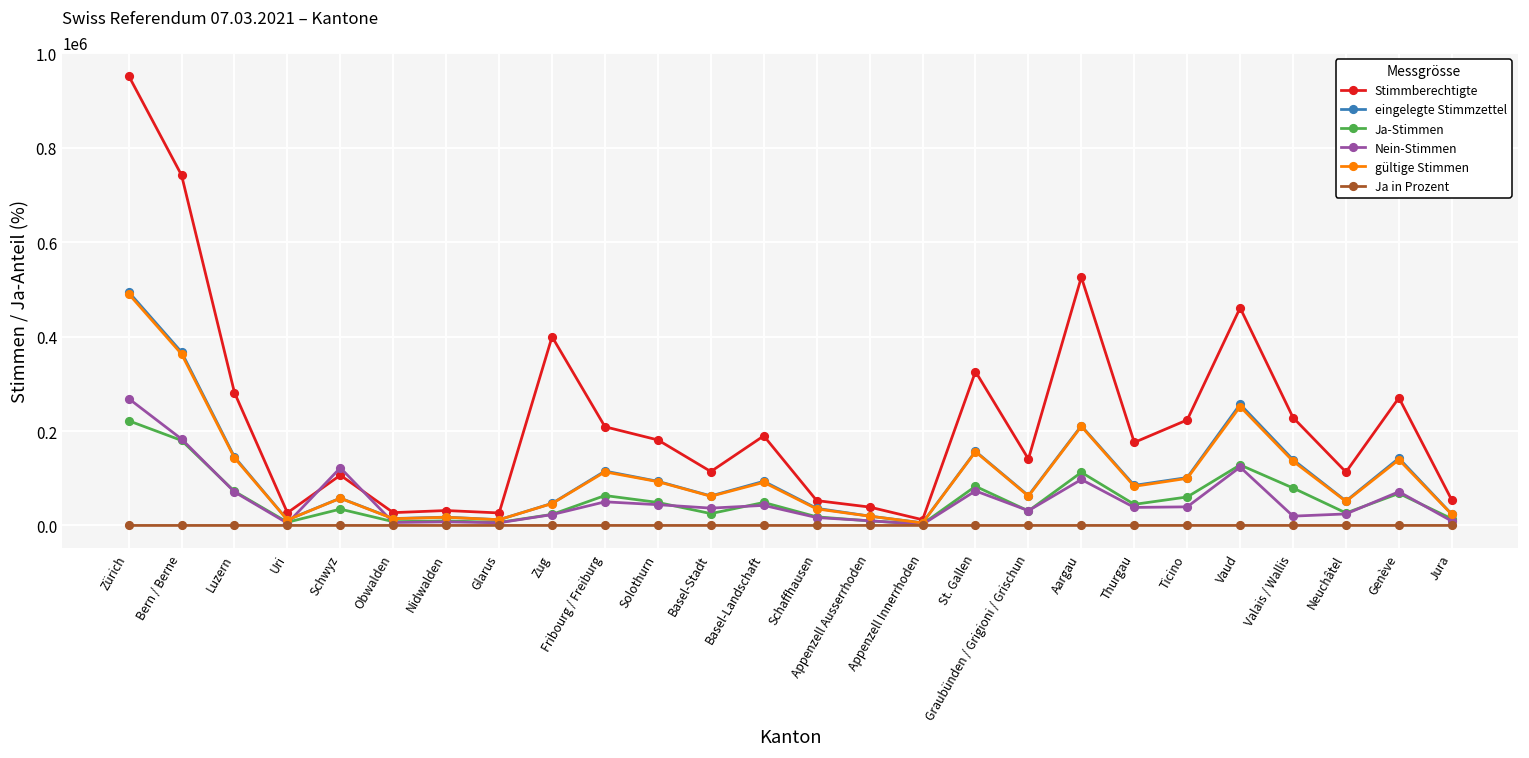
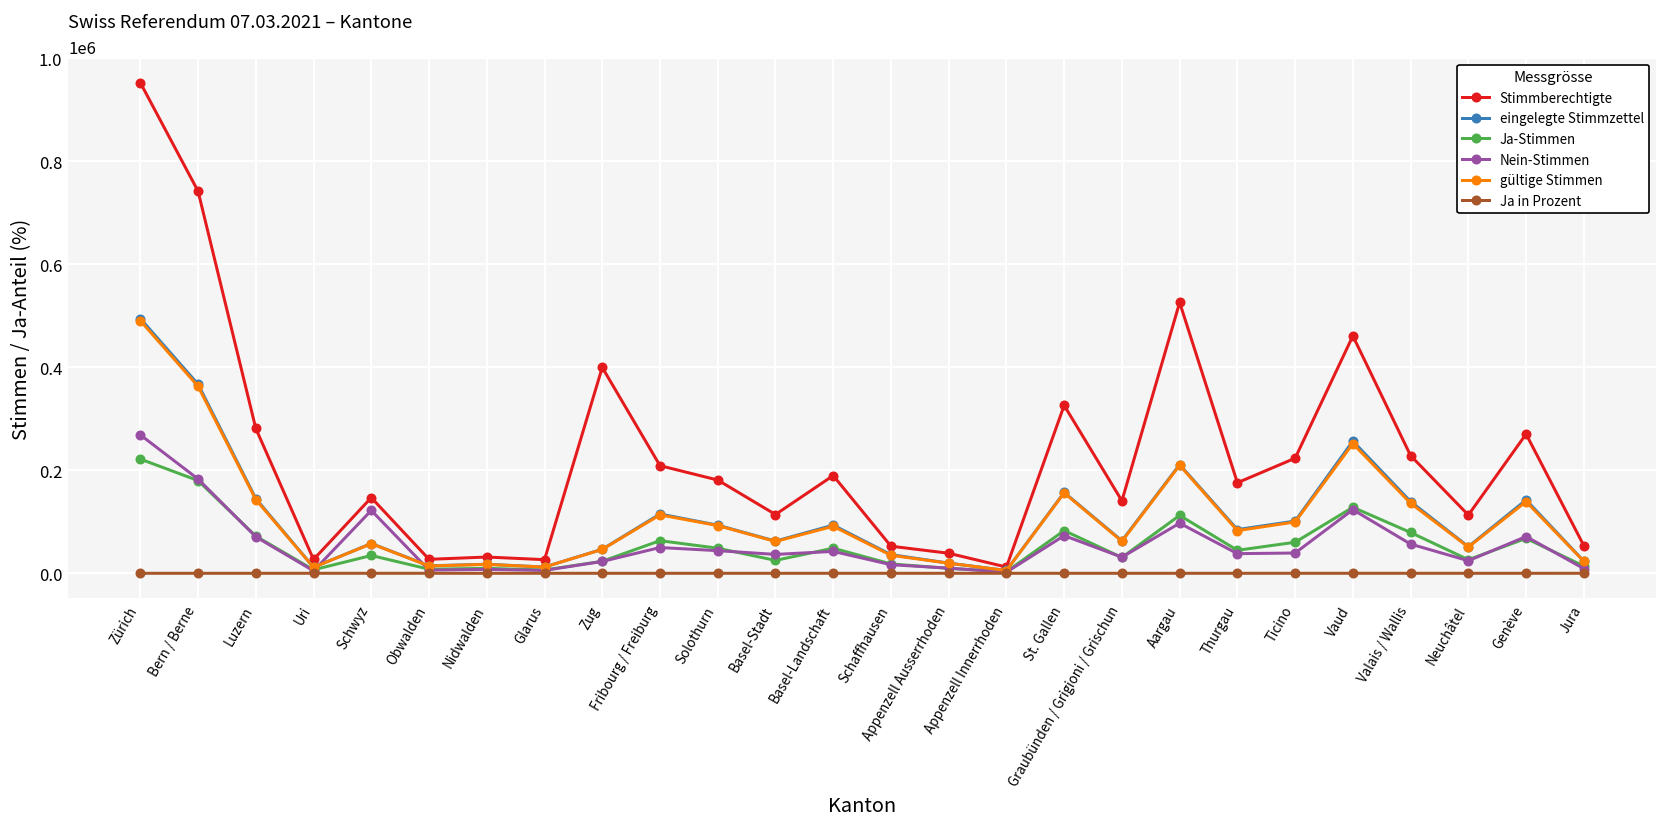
  {
    "Stimmberechtigte": {
      "Zürich": 950000,
      "Bern / Berne": 740000,
      "Luzern": 280000,
      "Uri": 30000,
-     "Schwyz": 110000,
+     "Schwyz": 150000,
      "Obwalden": 30000,
      "Nidwalden": 30000,
      "Glarus": 30000,
      "Zug": 400000,
      "Fribourg / Freiburg": 210000,
      "Solothurn": 180000,
      "Basel-Stadt": 110000,
      "Basel-Landschaft": 190000,
      "Schaffhausen": 50000,
      "Appenzell Ausserrhoden": 40000,
      "Appenzell Innerrhoden": 10000,
      "St. Gallen": 330000,
      "Graubünden / Grigioni / Grischun": 140000,
      "Aargau": 530000,
      "Thurgau": 180000,
      "Ticino": 220000,
      "Vaud": 460000,
      "Valais / Wallis": 230000,
      "Neuchâtel": 110000,
      "Genève": 270000,
      "Jura": 50000
    },
    "Ja-Stimmen": {
      "Zürich": 220000,
      "Schwyz": 30000,
      "Fribourg / Freiburg": 60000,
      "Basel-Stadt": 30000,
      "Basel-Landschaft": 50000,
      "St. Gallen": 80000,
      "Aargau": 110000,
      "Thurgau": 40000,
      "Ticino": 60000,
      "Valais / Wallis": 80000
    },
    "Nein-Stimmen": {
      "Zürich": 270000,
      "Schwyz": 120000,
      "Fribourg / Freiburg": 50000,
      "Basel-Stadt": 40000,
      "Basel-Landschaft": 40000,
      "St. Gallen": 70000,
      "Aargau": 100000,
      "Thurgau": 40000,
      "Ticino": 40000,
-     "Valais / Wallis": 20000
+     "Valais / Wallis": 60000
    },
    "Ja in Prozent": {
      "Zürich": 0,
      "Bern / Berne": 0,
      "Luzern": 0,
      "Schwyz": 0,
      "Obwalden": 0,
      "Nidwalden": 0,
      "Zug": 0,
      "Fribourg / Freiburg": 0,
      "Solothurn": 0,
      "Basel-Stadt": 0,
      "Basel-Landschaft": 0,
      "Schaffhausen": 0,
      "Appenzell Ausserrhoden": 0,
      "St. Gallen": 0,
      "Graubünden / Grigioni / Grischun": 0,
      "Aargau": 0,
      "Thurgau": 0,
      "Ticino": 0,
      "Vaud": 0,
      "Valais / Wallis": 0,
      "Neuchâtel": 0,
      "Genève": 0,
      "Jura": 0
    }
  }
